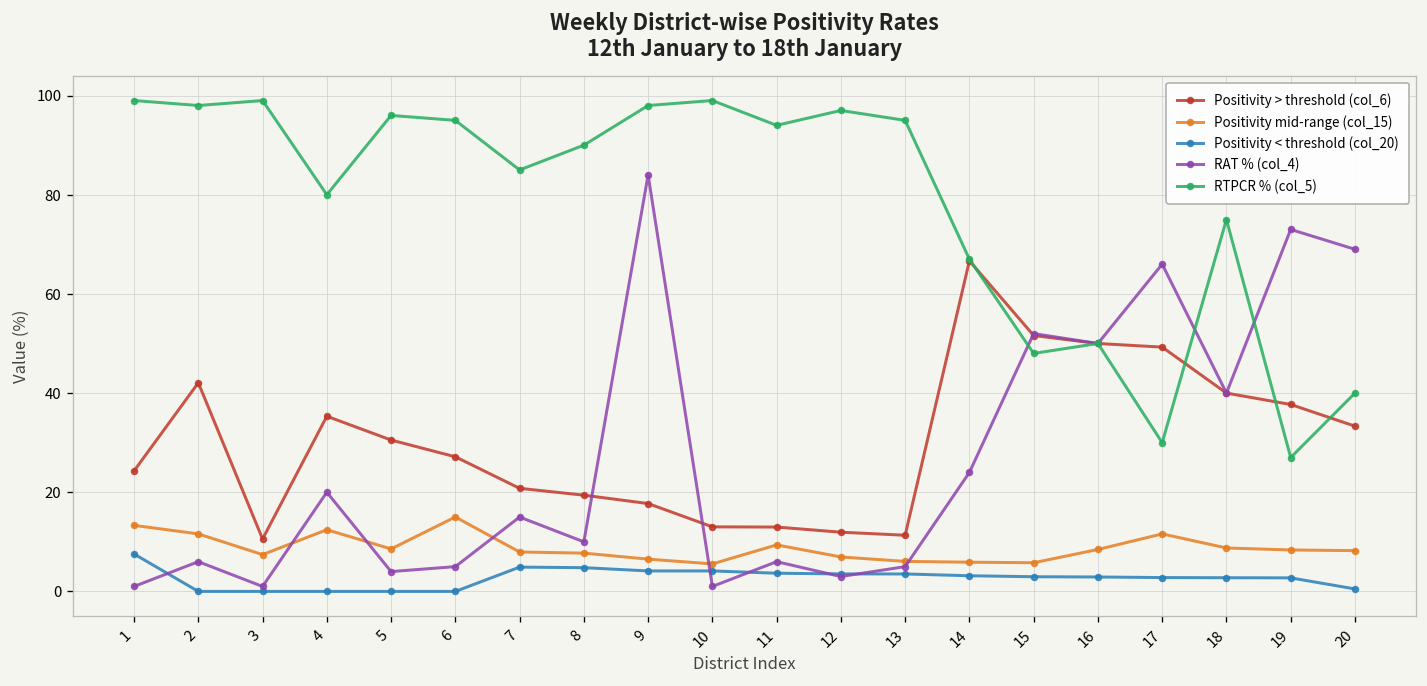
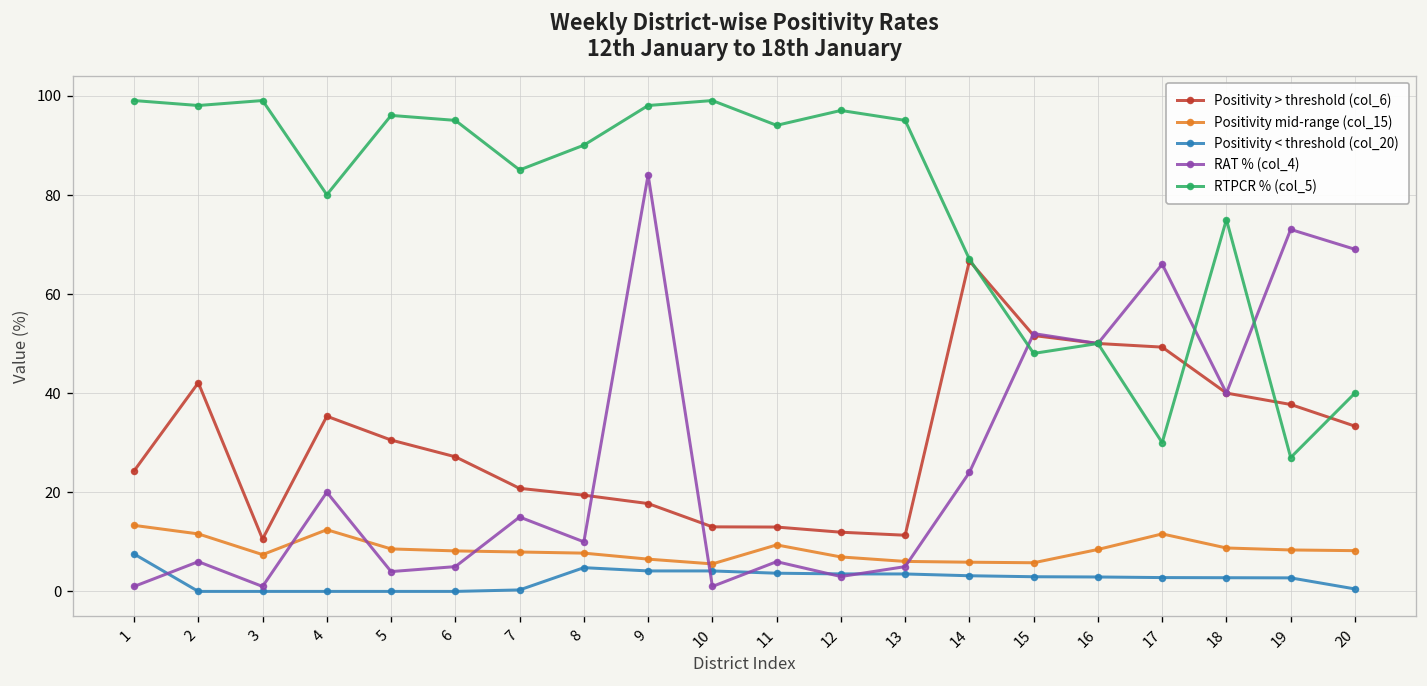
  {
    "Positivity > threshold (col_6)": {
      "1": 24,
      "2": 42,
      "3": 11,
      "4": 35,
      "5": 31,
      "6": 27,
      "7": 21,
      "8": 19,
      "9": 18,
      "10": 13,
      "11": 13,
      "12": 12,
      "13": 11,
      "17": 49,
      "19": 38,
      "20": 33
    },
    "Positivity mid-range (col_15)": {
      "1": 13,
      "2": 12,
      "3": 7,
      "4": 12,
      "5": 9,
-     "6": 15,
+     "6": 8,
      "7": 8,
      "8": 8,
      "9": 7,
      "10": 6,
      "11": 9,
      "12": 7,
      "13": 6,
      "14": 6,
      "15": 6,
      "16": 8,
      "17": 12,
      "18": 9,
      "19": 8,
      "20": 8
    },
    "Positivity < threshold (col_20)": {
      "1": 8,
      "2": 0,
      "3": 0,
      "4": 0,
      "5": 0,
      "6": 0,
-     "7": 5,
+     "7": 0,
      "8": 5,
      "9": 4,
      "10": 4,
      "11": 4,
      "13": 4,
      "14": 3,
      "15": 3,
      "16": 3,
      "17": 3,
      "18": 3,
      "19": 3,
      "20": 1
    },
    "RAT % (col_4)": {
      "1": 1,
      "2": 6,
      "3": 1,
      "4": 20,
      "5": 4,
      "6": 5,
      "7": 15,
      "8": 10,
      "9": 84,
      "10": 1,
      "11": 6,
      "13": 5,
      "14": 24,
      "17": 66,
      "19": 73,
      "20": 69
    },
    "RTPCR % (col_5)": {
      "1": 99,
      "2": 98,
      "3": 99,
      "4": 80,
      "5": 96,
      "6": 95,
      "7": 85,
      "8": 90,
      "9": 98,
      "10": 99,
      "11": 94,
      "12": 97,
      "13": 95,
      "15": 48,
      "17": 30,
      "18": 75,
      "19": 27,
      "20": 40
    }
  }
